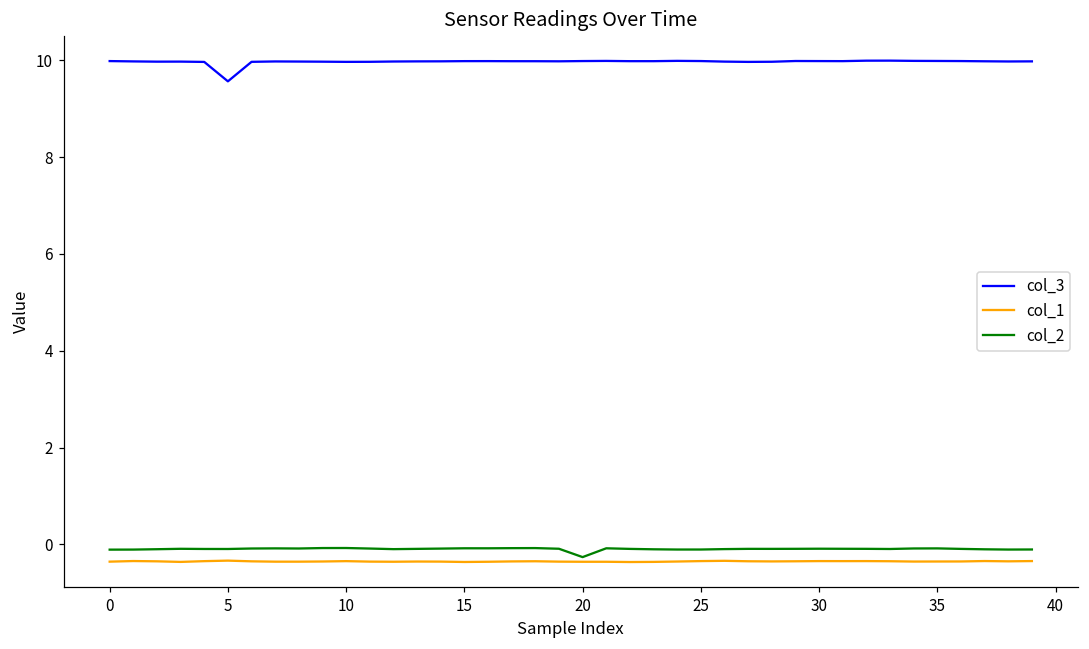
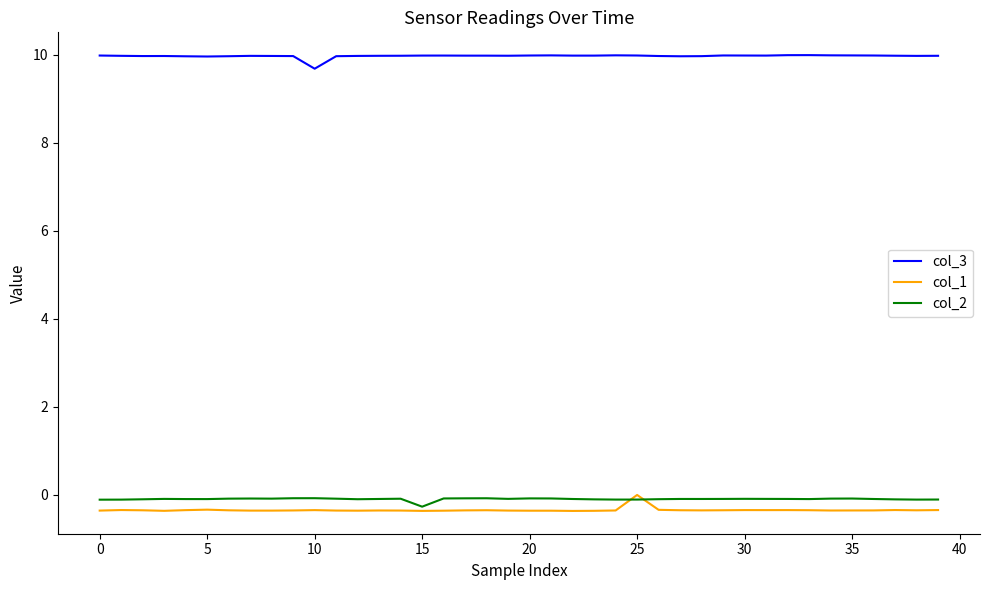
  {
    "col_3": {
      "0": 10.0,
-     "5": 9.6,
-     "10": 10.0,
+     "5": 10.0,
+     "10": 9.7,
      "15": 10.0,
      "20": 10.0,
      "25": 10.0,
      "30": 10.0,
      "35": 10.0
    },
    "col_1": {
      "0": -0.4,
      "5": -0.3,
      "10": -0.3,
      "15": -0.4,
      "20": -0.4,
-     "25": -0.3,
+     "25": 0.0,
      "30": -0.3,
      "35": -0.4
    },
    "col_2": {
      "0": -0.1,
      "5": -0.1,
      "10": -0.1,
-     "15": -0.1,
-     "20": -0.3,
+     "15": -0.3,
+     "20": -0.1,
      "25": -0.1,
      "30": -0.1,
      "35": -0.1
    }
  }
